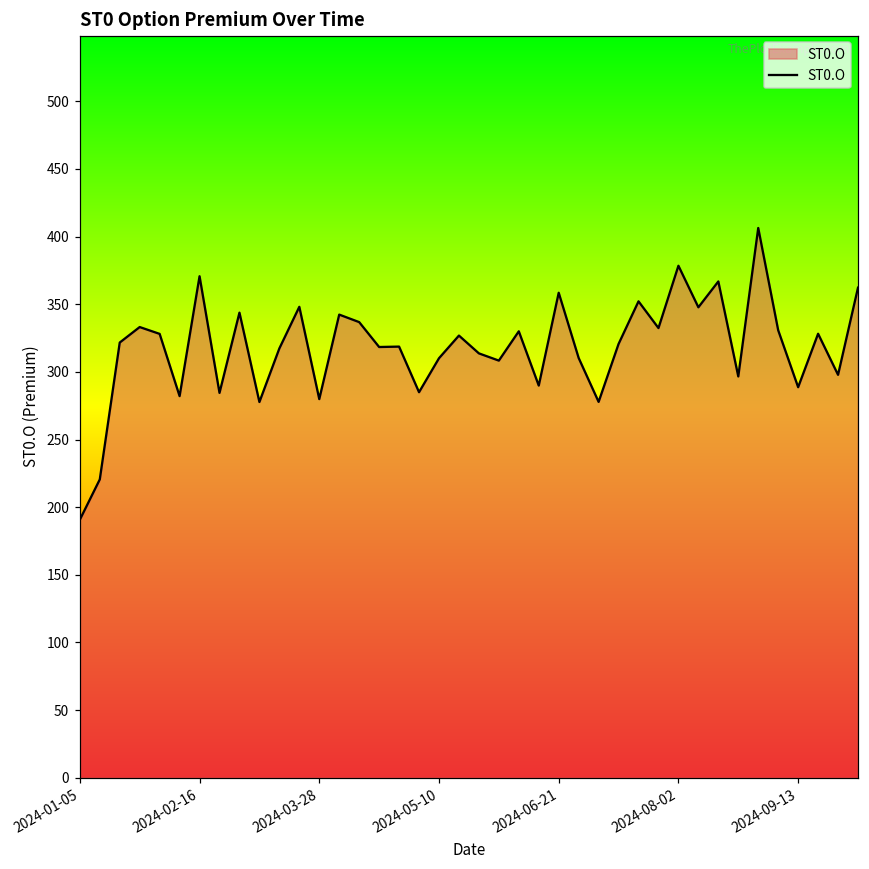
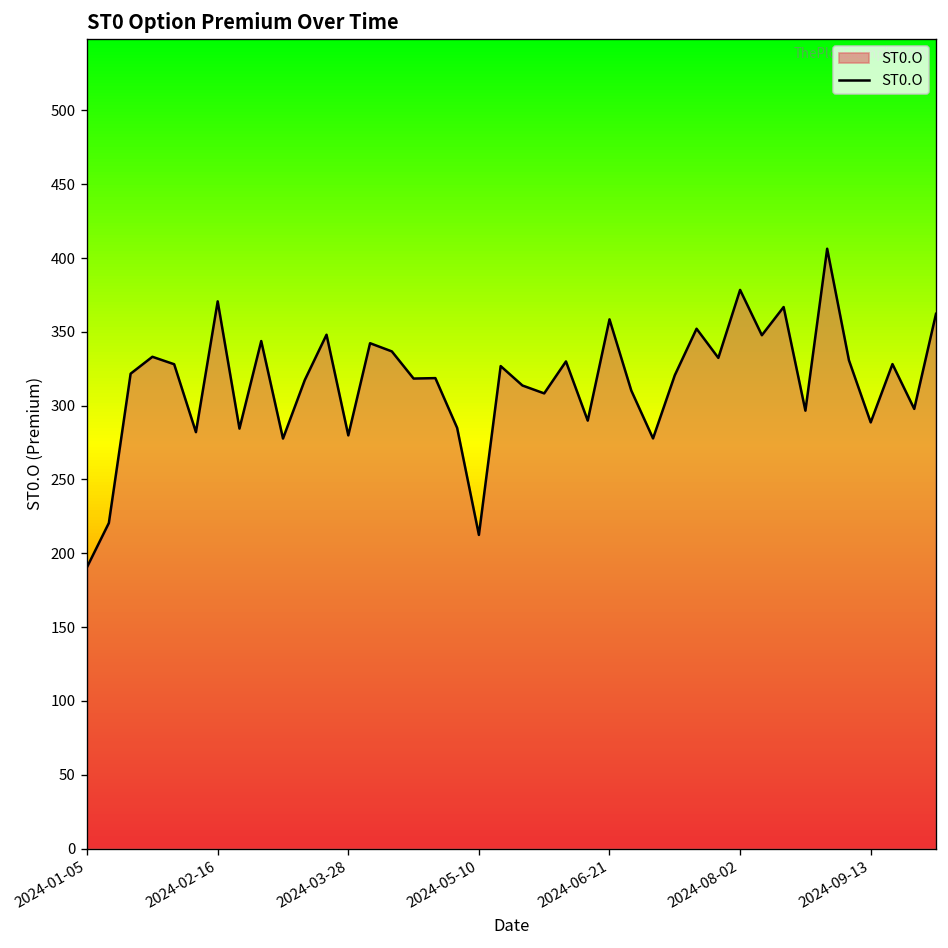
  {
    "2024-01-05": 191,
    "2024-02-16": 371,
    "2024-03-28": 280,
-   "2024-05-10": 310,
+   "2024-05-10": 212,
    "2024-06-21": 358,
    "2024-08-02": 378,
    "2024-09-13": 289
  }
